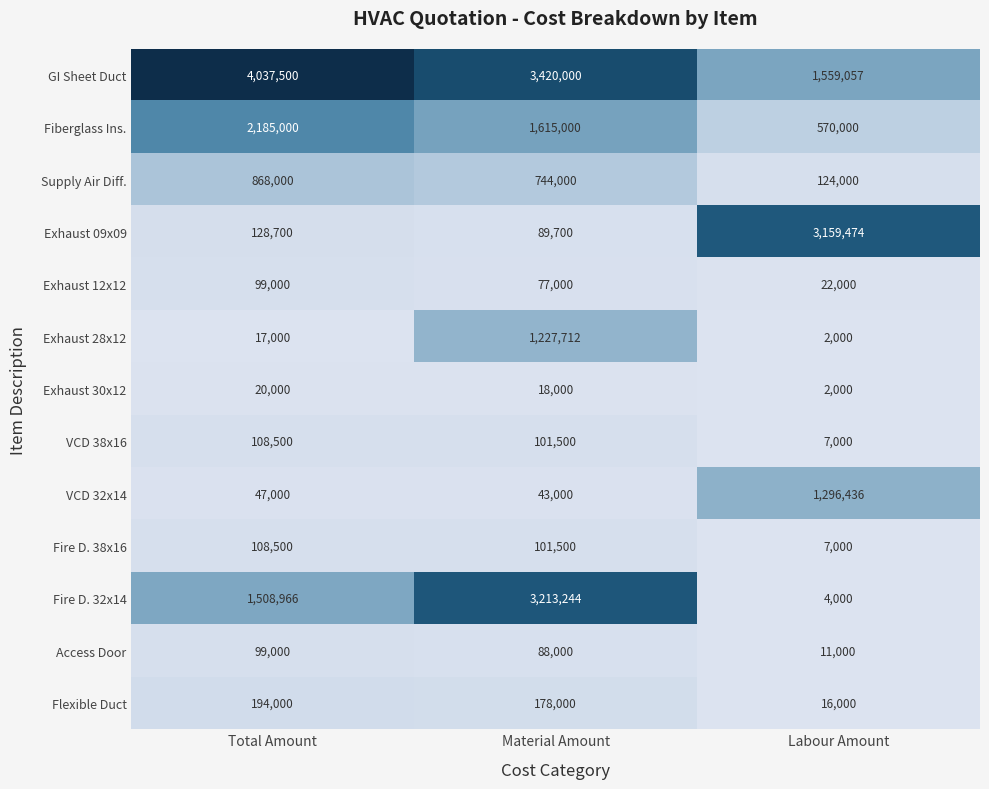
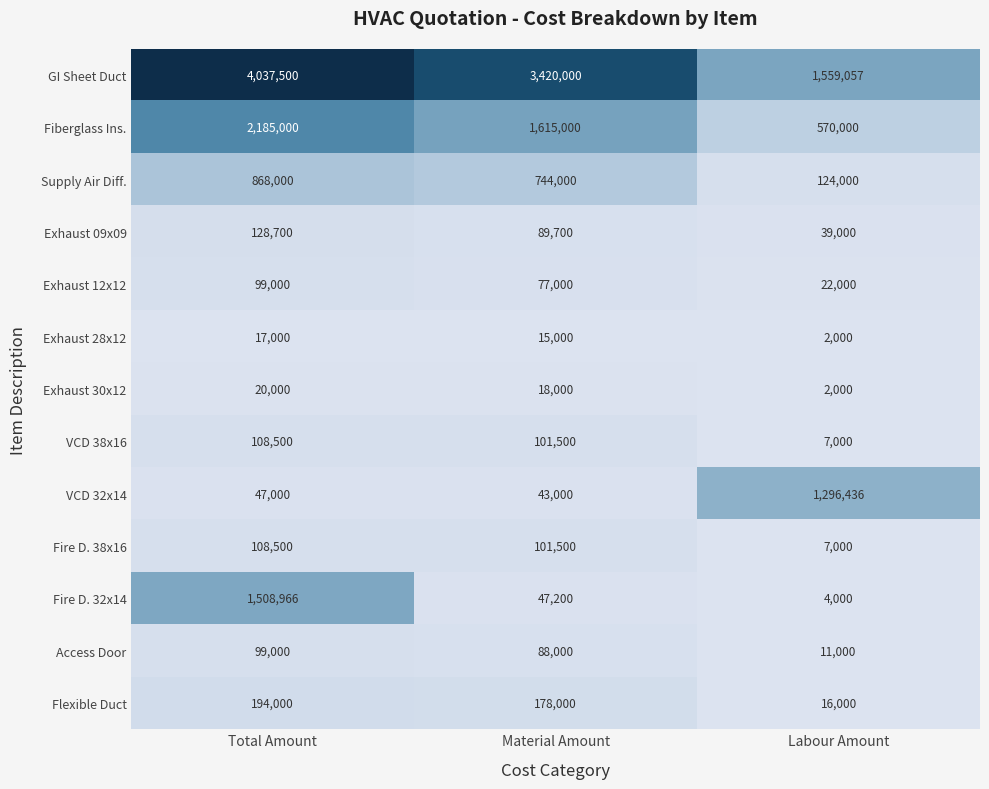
  {
    "GI Sheet Duct": {
      "Total Amount": "4,037,500",
      "Material Amount": "3,420,000",
      "Labour Amount": "1,559,057"
    },
    "Fiberglass Ins.": {
      "Total Amount": "2,185,000",
      "Material Amount": "1,615,000",
      "Labour Amount": "570,000"
    },
    "Supply Air Diff.": {
      "Total Amount": "868,000",
      "Material Amount": "744,000",
      "Labour Amount": "124,000"
    },
    "Exhaust 09x09": {
      "Total Amount": "128,700",
      "Material Amount": "89,700",
-     "Labour Amount": "3,159,474"
+     "Labour Amount": "39,000"
    },
    "Exhaust 12x12": {
      "Total Amount": "99,000",
      "Material Amount": "77,000",
      "Labour Amount": "22,000"
    },
    "Exhaust 28x12": {
      "Total Amount": "17,000",
-     "Material Amount": "1,227,712",
+     "Material Amount": "15,000",
      "Labour Amount": "2,000"
    },
    "Exhaust 30x12": {
      "Total Amount": "20,000",
      "Material Amount": "18,000",
      "Labour Amount": "2,000"
    },
    "VCD 38x16": {
      "Total Amount": "108,500",
      "Material Amount": "101,500",
      "Labour Amount": "7,000"
    },
    "VCD 32x14": {
      "Total Amount": "47,000",
      "Material Amount": "43,000",
      "Labour Amount": "1,296,436"
    },
    "Fire D. 38x16": {
      "Total Amount": "108,500",
      "Material Amount": "101,500",
      "Labour Amount": "7,000"
    },
    "Fire D. 32x14": {
      "Total Amount": "1,508,966",
-     "Material Amount": "3,213,244",
+     "Material Amount": "47,200",
      "Labour Amount": "4,000"
    },
    "Access Door": {
      "Total Amount": "99,000",
      "Material Amount": "88,000",
      "Labour Amount": "11,000"
    },
    "Flexible Duct": {
      "Total Amount": "194,000",
      "Material Amount": "178,000",
      "Labour Amount": "16,000"
    }
  }
